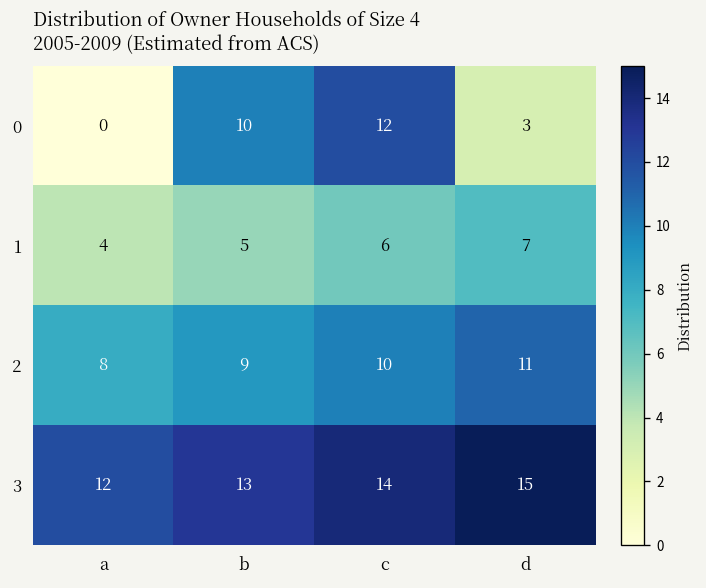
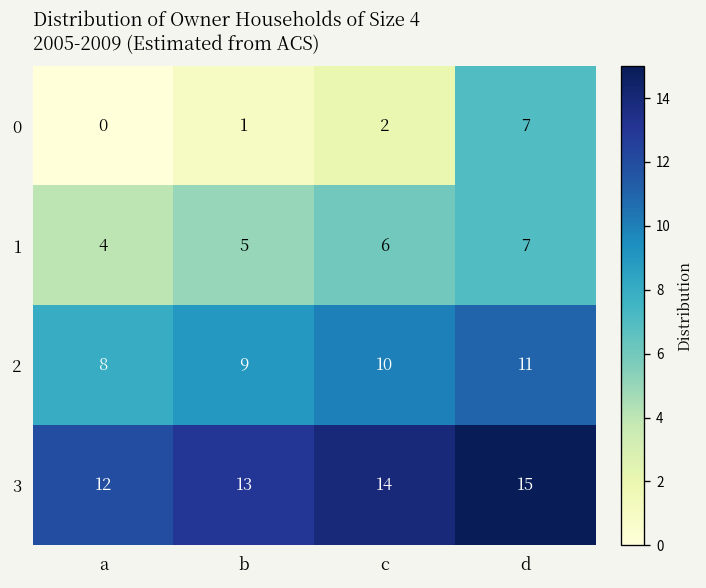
  {
    "0": {
      "a": 0,
-     "b": 10,
-     "c": 12,
-     "d": 3
+     "b": 1,
+     "c": 2,
+     "d": 7
    },
    "1": {
      "a": 4,
      "b": 5,
      "c": 6,
      "d": 7
    },
    "2": {
      "a": 8,
      "b": 9,
      "c": 10,
      "d": 11
    },
    "3": {
      "a": 12,
      "b": 13,
      "c": 14,
      "d": 15
    }
  }
